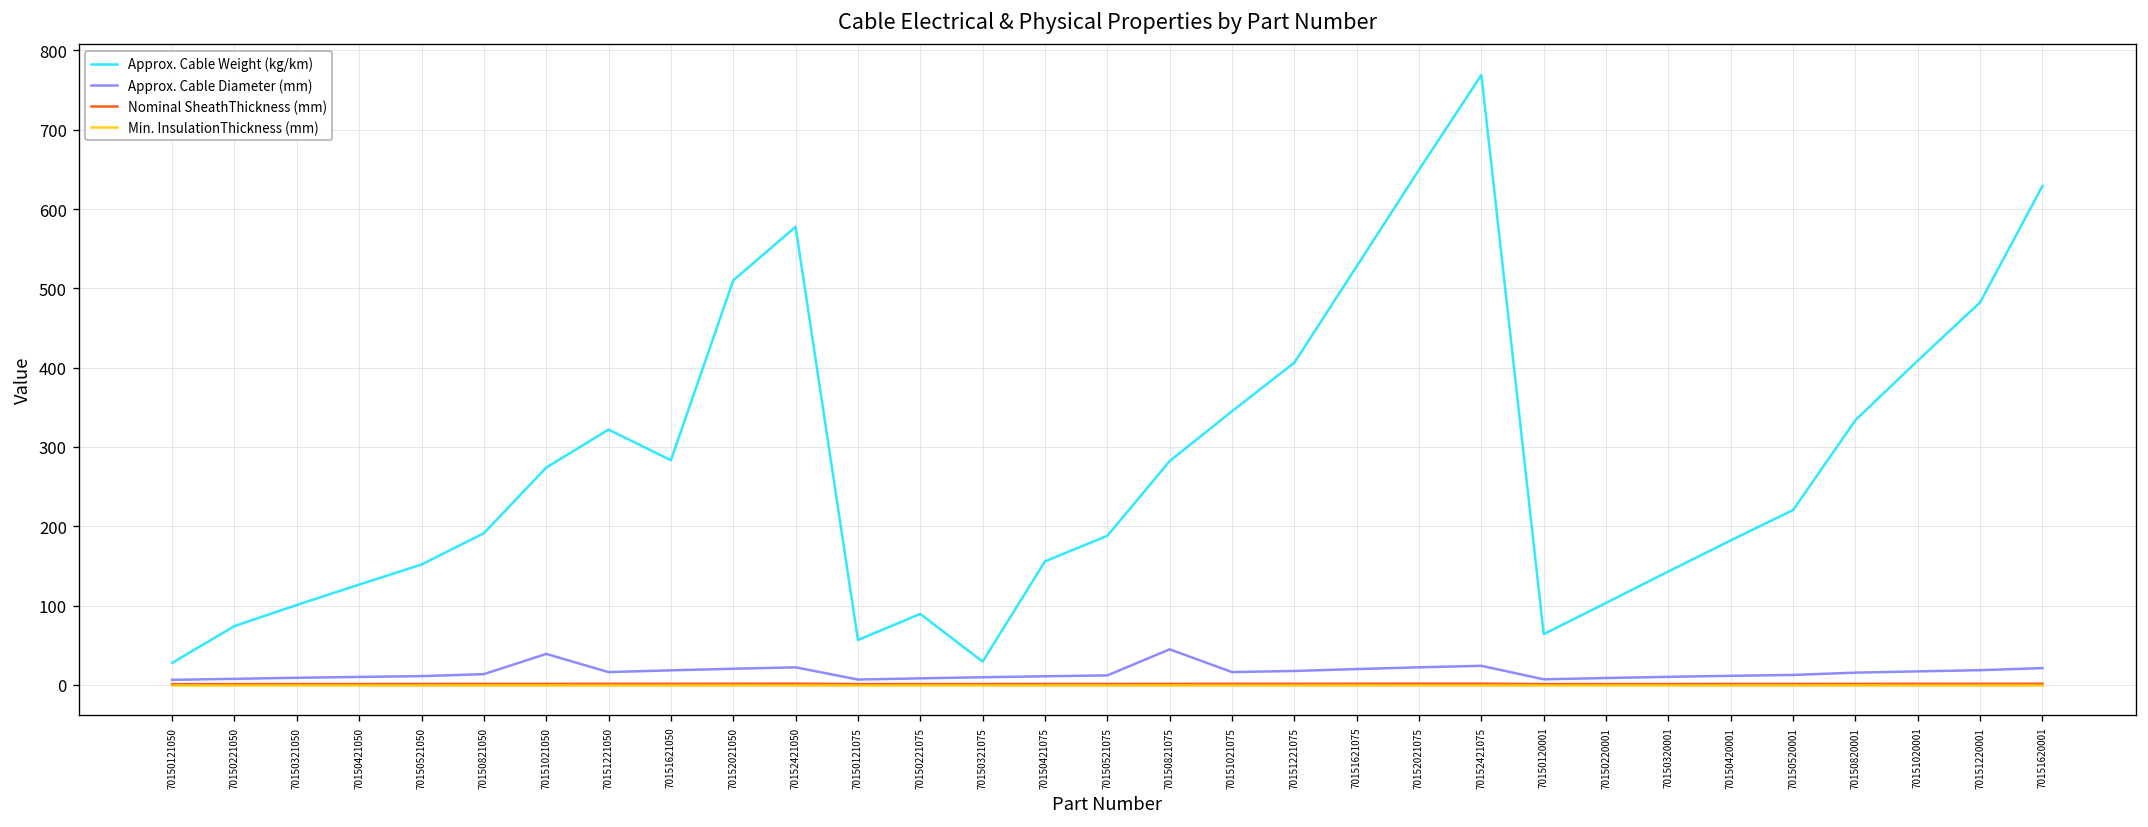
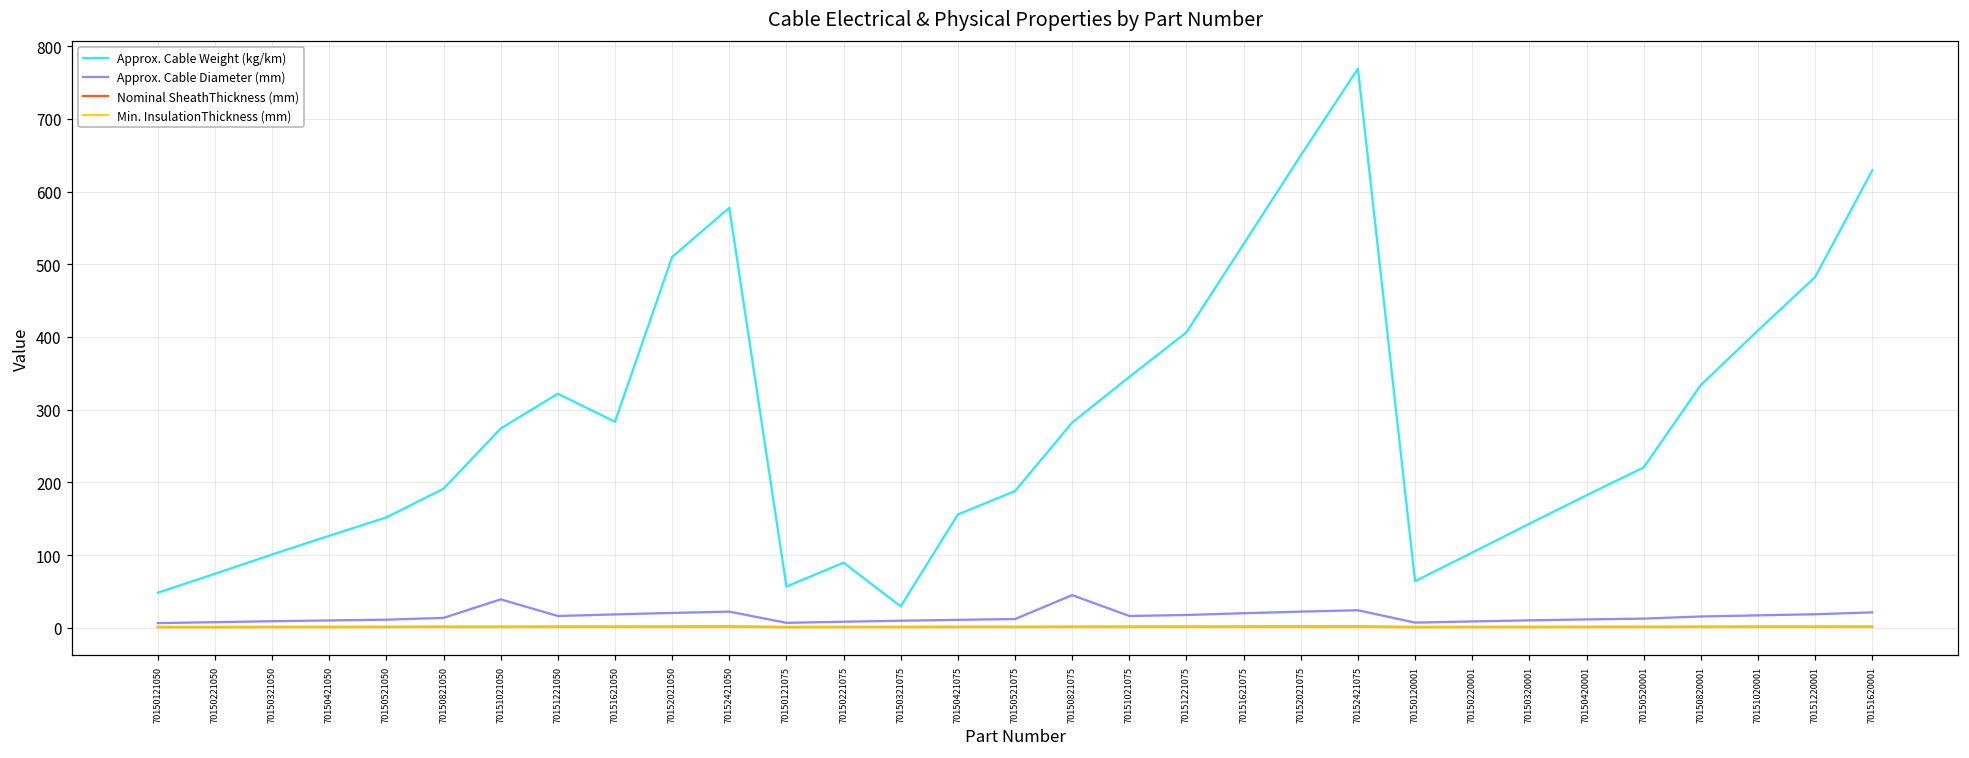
  {
    "Approx. Cable Weight (kg/km)": {
-     "70150121050": 30,
+     "70150121050": 50,
      "70150221050": 70,
      "70150321050": 100,
      "70150421050": 130,
      "70150521050": 150,
      "70150821050": 190,
      "70151021050": 270,
      "70151221050": 320,
      "70151621050": 280,
      "70152021050": 510,
      "70152421050": 580,
      "70150121075": 60,
      "70150221075": 90,
      "70150321075": 30,
      "70150421075": 160,
      "70150521075": 190,
      "70150821075": 280,
      "70151021075": 350,
      "70151221075": 410,
      "70151621075": 530,
      "70152021075": 650,
      "70152421075": 770,
      "70150120001": 60,
      "70150220001": 100,
      "70150320001": 140,
      "70150420001": 180,
      "70150520001": 220,
      "70150820001": 330,
      "70151020001": 410,
      "70151220001": 480,
      "70151620001": 630
    },
    "Approx. Cable Diameter (mm)": {
      "70150121050": 10,
      "70150221050": 10,
      "70150321050": 10,
      "70150421050": 10,
      "70150521050": 10,
      "70150821050": 10,
      "70151021050": 40,
      "70151221050": 20,
      "70151621050": 20,
      "70152021050": 20,
      "70152421050": 20,
      "70150121075": 10,
      "70150221075": 10,
      "70150321075": 10,
      "70150421075": 10,
      "70150521075": 10,
      "70150821075": 40,
      "70151021075": 20,
      "70151221075": 20,
      "70151621075": 20,
      "70152021075": 20,
      "70152421075": 20,
      "70150120001": 10,
      "70150220001": 10,
      "70150320001": 10,
      "70150420001": 10,
      "70150520001": 10,
      "70150820001": 20,
      "70151020001": 20,
      "70151220001": 20,
      "70151620001": 20
    },
    "Min. InsulationThickness (mm)": {
      "70150121050": 0,
      "70150221050": 0,
      "70150321050": 0,
      "70150421050": 0,
      "70150521050": 0,
      "70150821050": 0,
      "70151021050": 0,
      "70151221050": 0,
      "70151621050": 0,
      "70152021050": 0,
      "70152421050": 0,
      "70150121075": 0,
      "70150221075": 0,
      "70150321075": 0,
      "70150421075": 0,
      "70150521075": 0,
      "70150821075": 0,
      "70151021075": 0,
      "70151221075": 0,
      "70151621075": 0,
      "70152021075": 0,
      "70152421075": 0,
      "70150120001": 0,
      "70150220001": 0,
      "70150320001": 0,
      "70150420001": 0,
      "70150520001": 0,
      "70150820001": 0,
      "70151020001": 0,
      "70151220001": 0,
      "70151620001": 0
    }
  }
